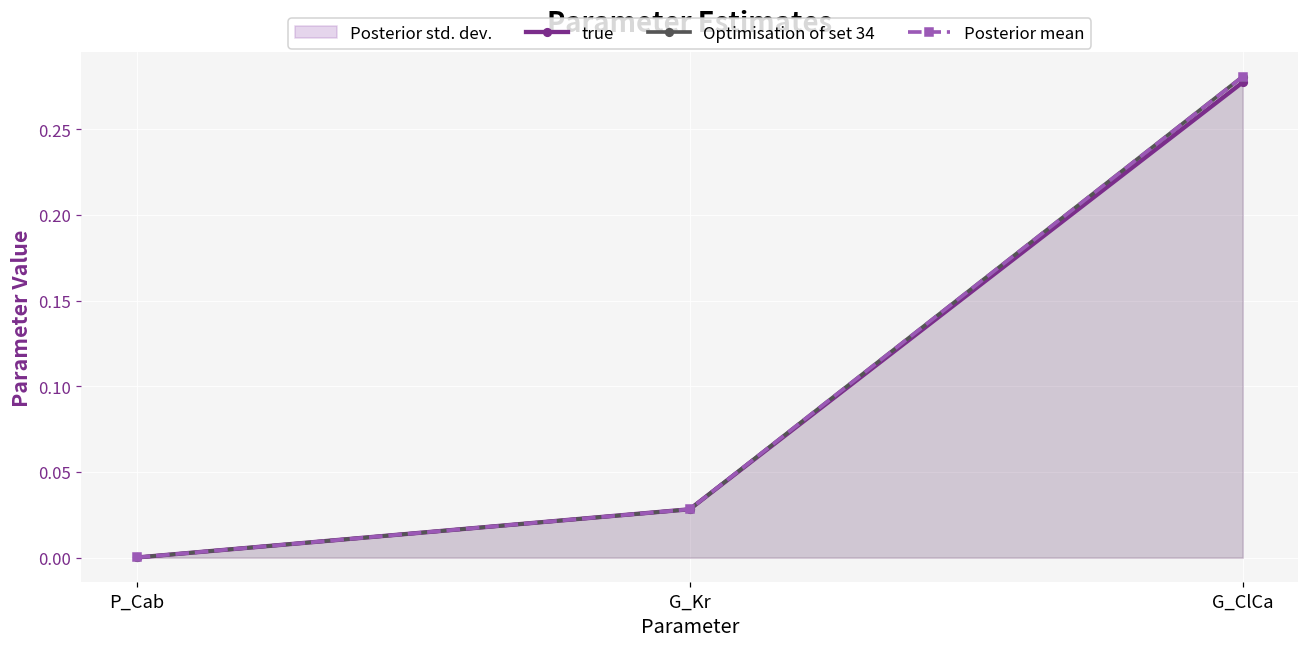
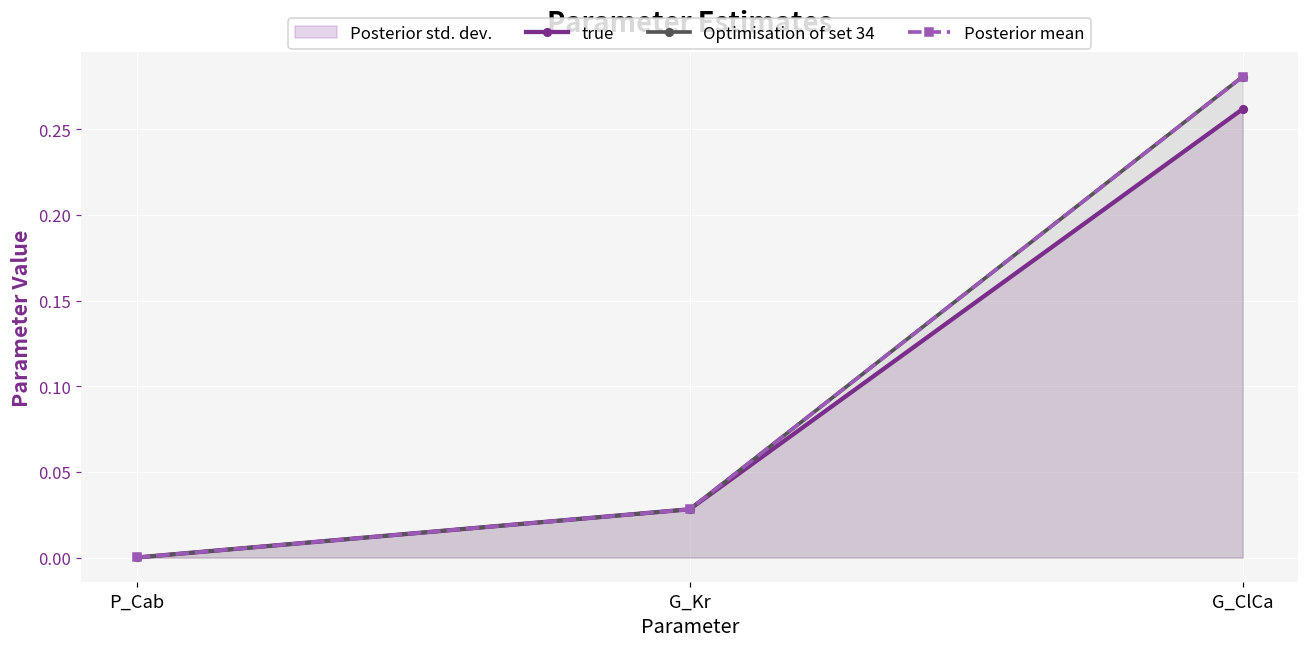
  {
    "true": {
-     "G_ClCa": 0.277
+     "G_ClCa": 0.262
    }
  }
